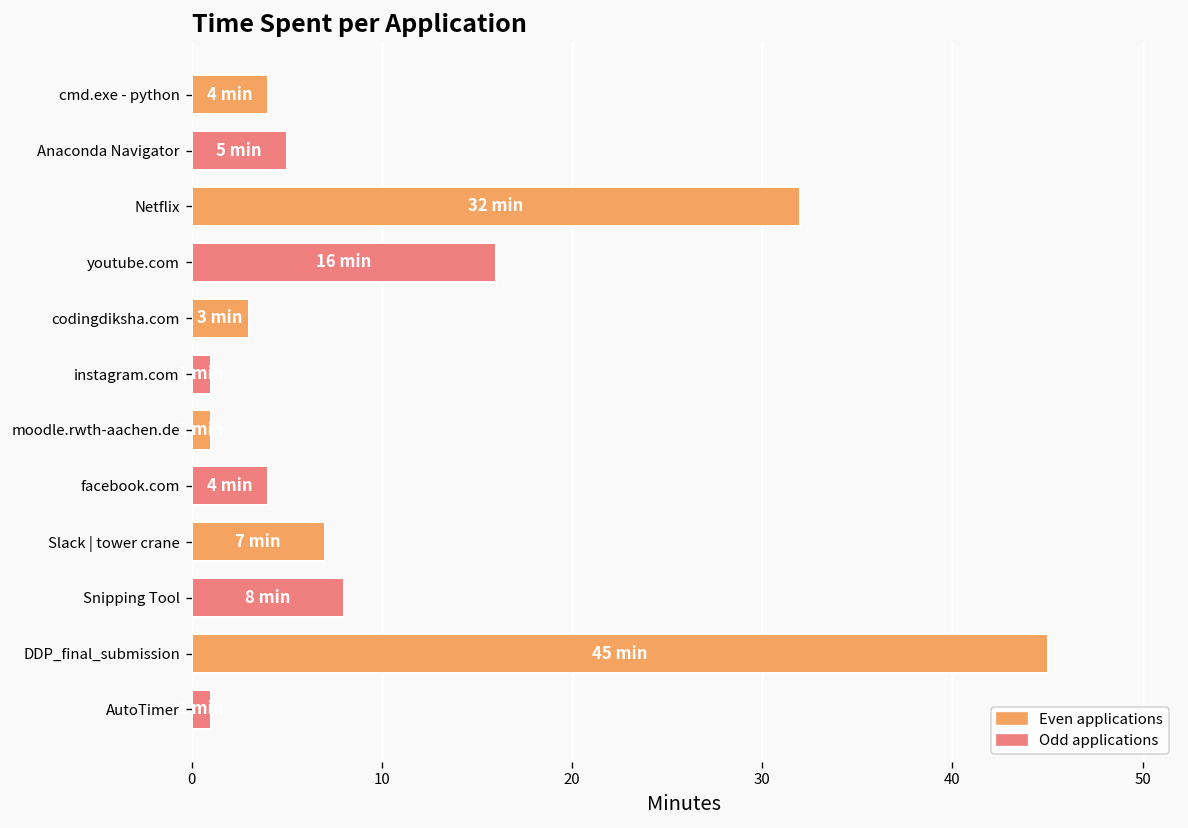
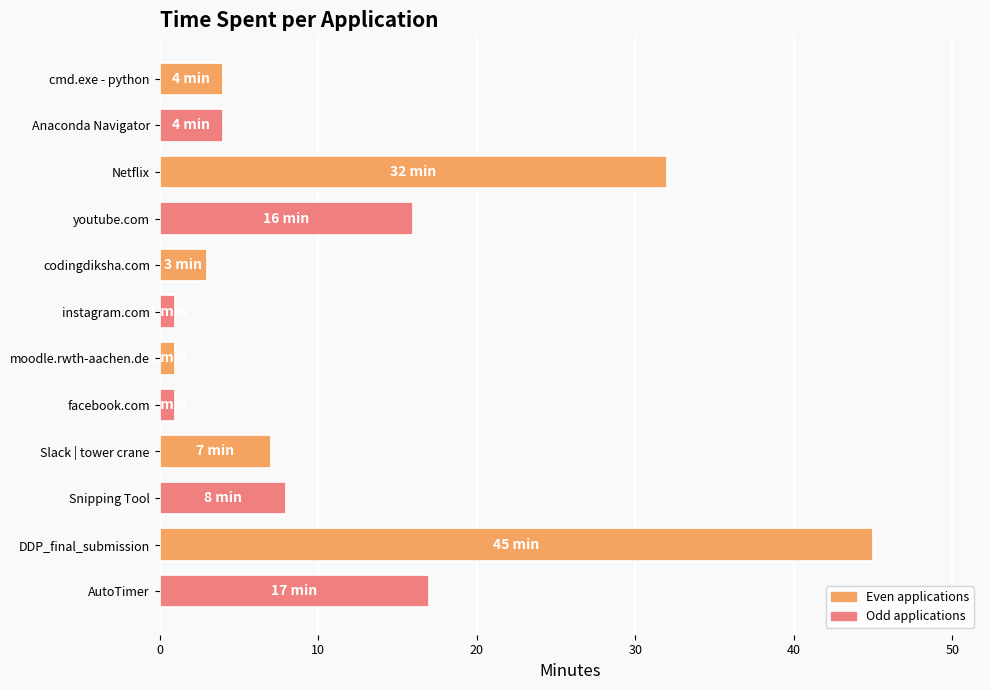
  {
    "cmd.exe - python": 4,
-   "Anaconda Navigator": 5,
+   "Anaconda Navigator": 4,
    "Netflix": 32,
    "youtube.com": 16,
    "codingdiksha.com": 3,
-   "facebook.com": 4,
+   "facebook.com": 1,
    "Slack | tower crane": 7,
    "Snipping Tool": 8,
    "DDP_final_submission": 45,
-   "AutoTimer": 1
+   "AutoTimer": 17
  }
